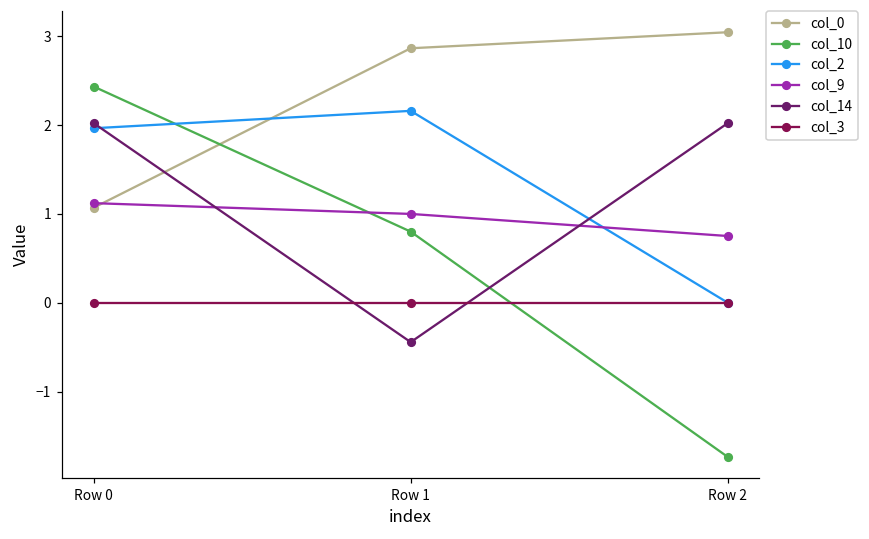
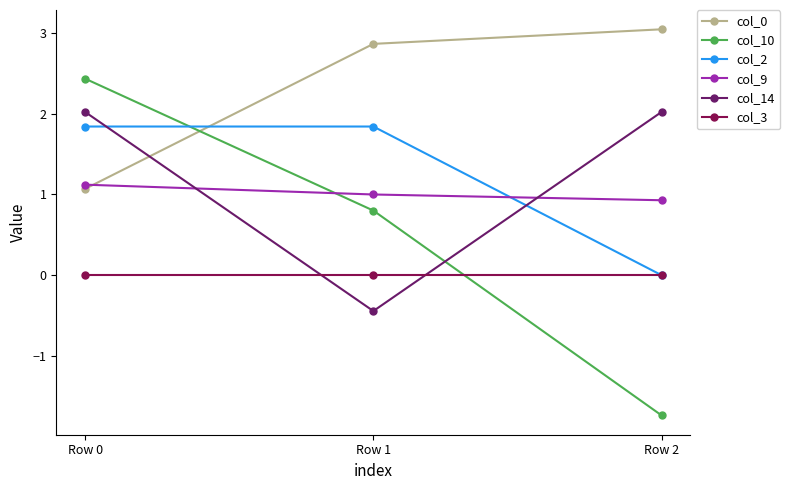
  {
    "col_0": {
      "Row 0": 1.1,
      "Row 1": 2.9,
      "Row 2": 3.0
    },
    "col_10": {
      "Row 0": 2.4,
      "Row 1": 0.8,
      "Row 2": -1.7
    },
    "col_2": {
-     "Row 0": 2.0,
-     "Row 1": 2.2
+     "Row 0": 1.8,
+     "Row 1": 1.8
    },
    "col_9": {
      "Row 0": 1.1,
      "Row 1": 1.0,
-     "Row 2": 0.8
+     "Row 2": 0.9
    }
  }
